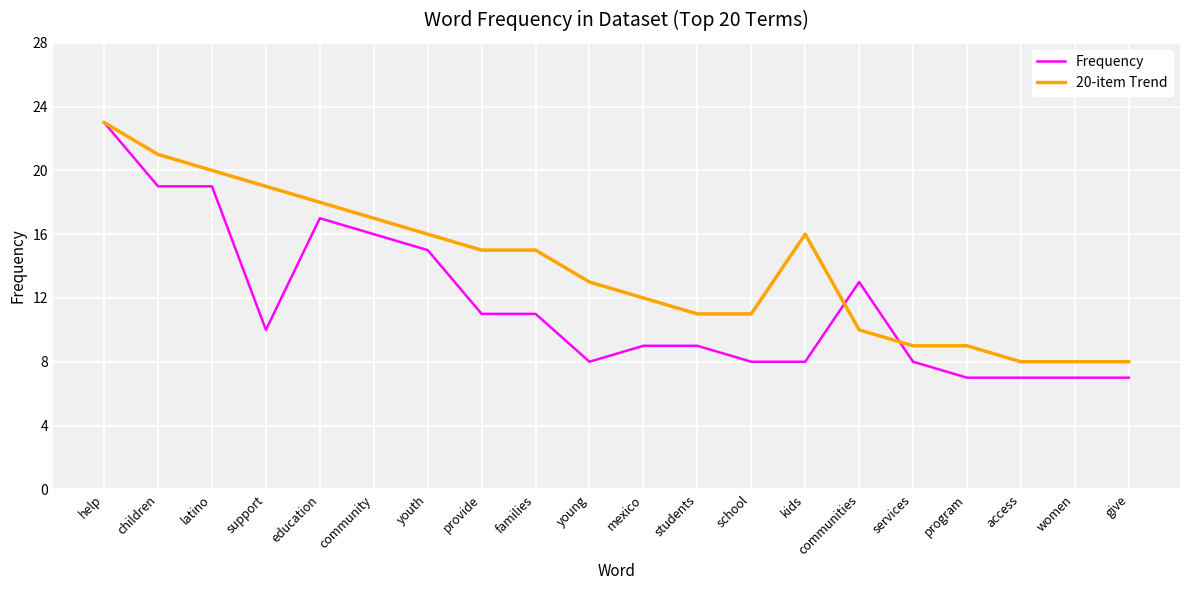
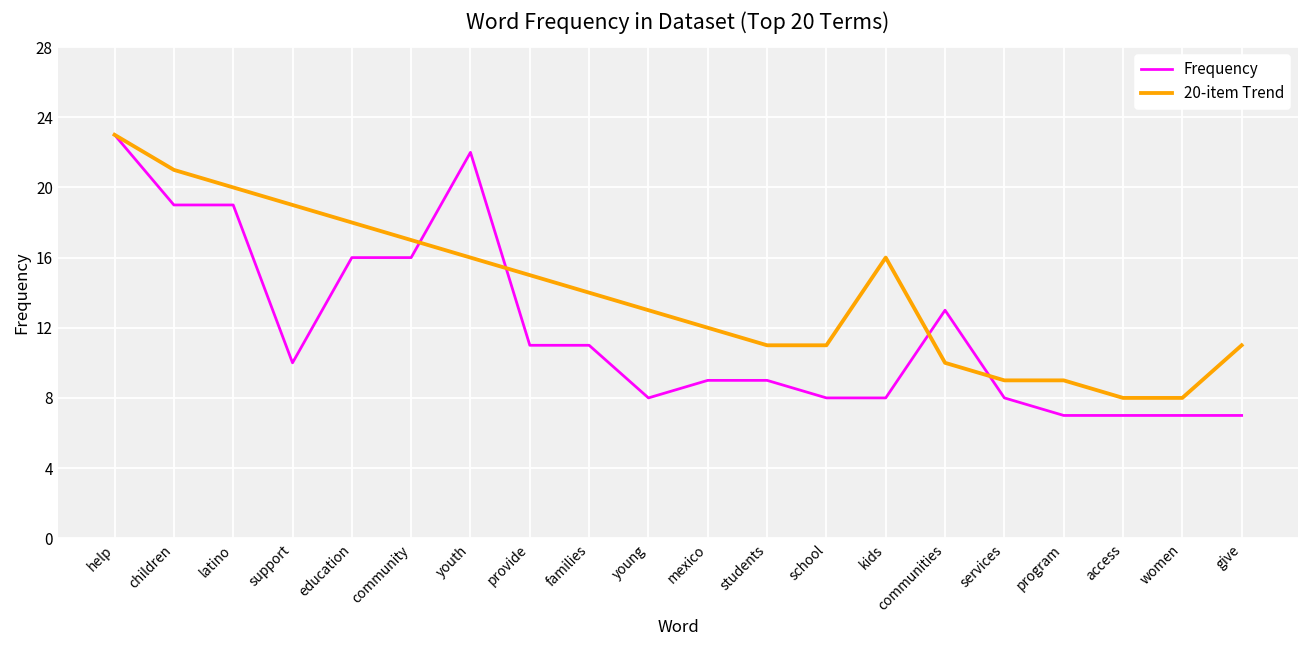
  {
    "Frequency": {
      "children": 19,
      "latino": 19,
      "support": 10,
-     "education": 17,
+     "education": 16,
      "community": 16,
-     "youth": 15,
+     "youth": 22,
      "provide": 11,
      "families": 11,
      "young": 8,
      "mexico": 9,
      "students": 9,
      "school": 8,
      "kids": 8,
      "communities": 13,
      "services": 8,
      "program": 7,
      "access": 7,
      "women": 7,
      "give": 7
    },
    "20-item Trend": {
      "children": 21,
      "latino": 20,
      "support": 19,
      "education": 18,
      "community": 17,
      "youth": 16,
      "provide": 15,
-     "families": 15,
+     "families": 14,
      "young": 13,
      "mexico": 12,
      "students": 11,
      "school": 11,
      "kids": 16,
      "communities": 10,
      "services": 9,
      "program": 9,
      "access": 8,
      "women": 8,
-     "give": 8
+     "give": 11
    }
  }
